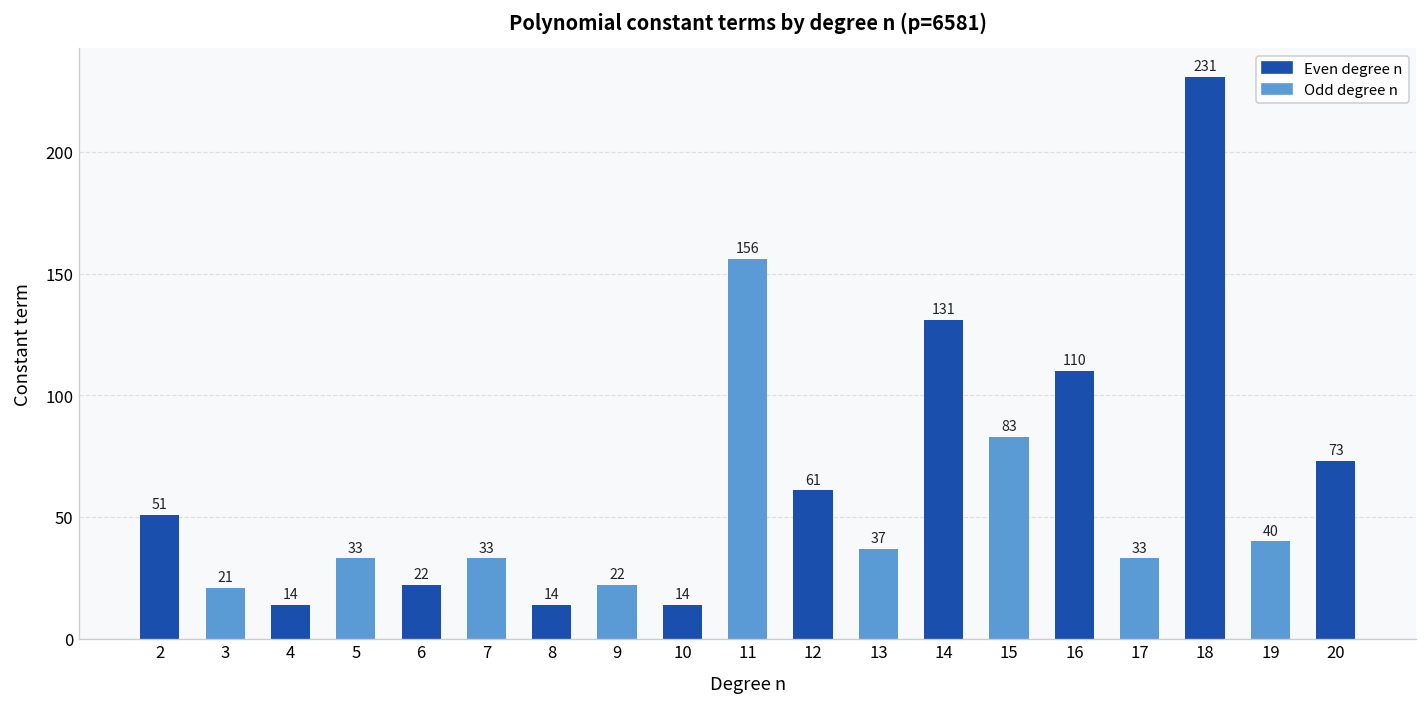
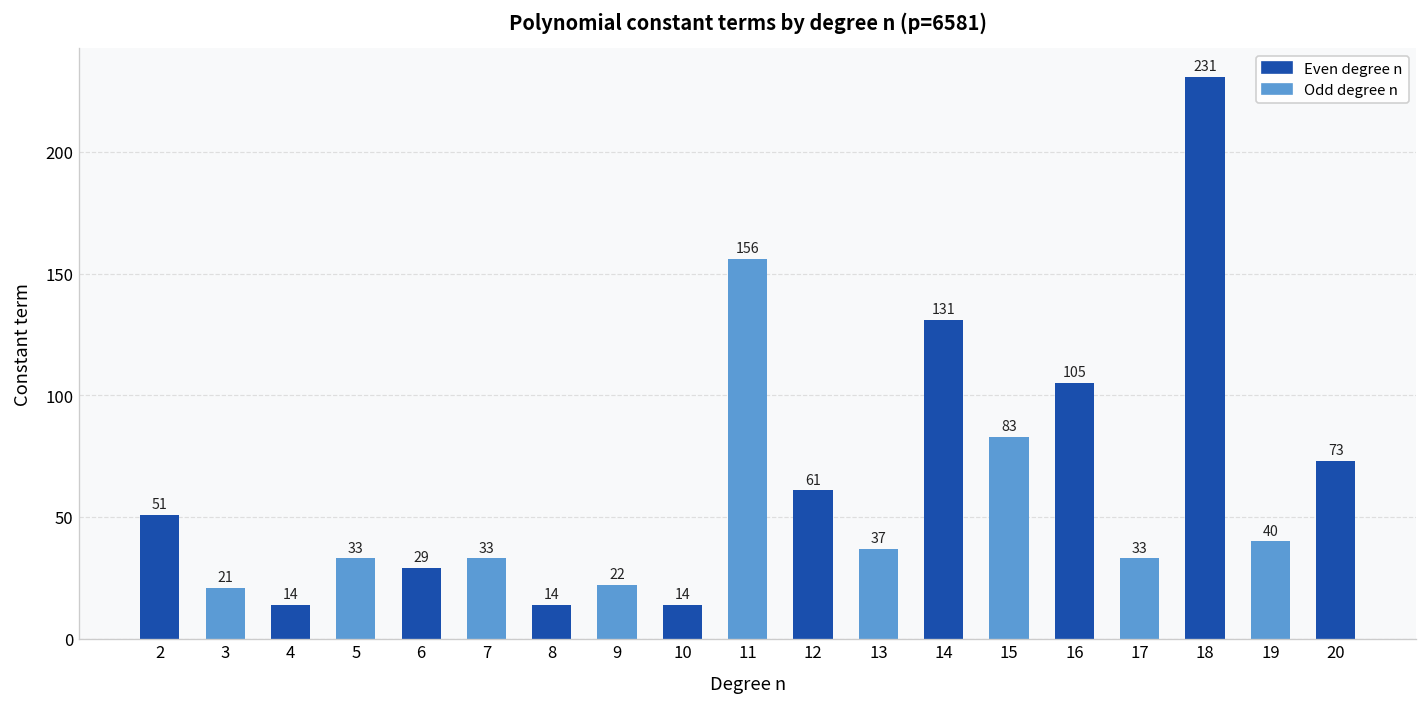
  {
    "2": 51,
    "3": 21,
    "4": 14,
    "5": 33,
-   "6": 22,
+   "6": 29,
    "7": 33,
    "8": 14,
    "9": 22,
    "10": 14,
    "11": 156,
    "12": 61,
    "13": 37,
    "14": 131,
    "15": 83,
-   "16": 110,
+   "16": 105,
    "17": 33,
    "18": 231,
    "19": 40,
    "20": 73
  }
